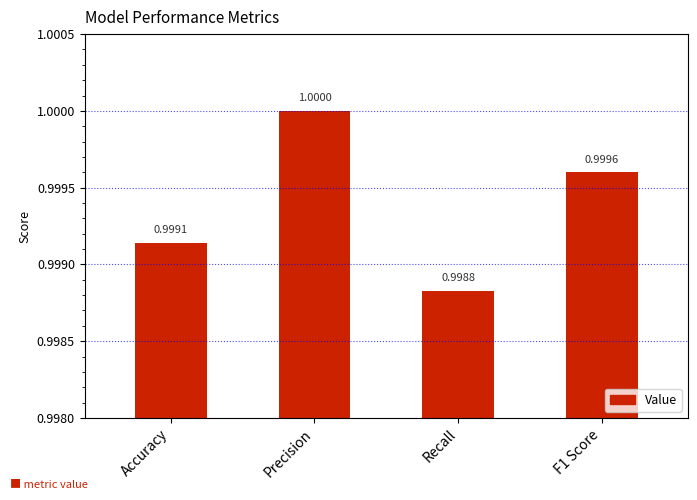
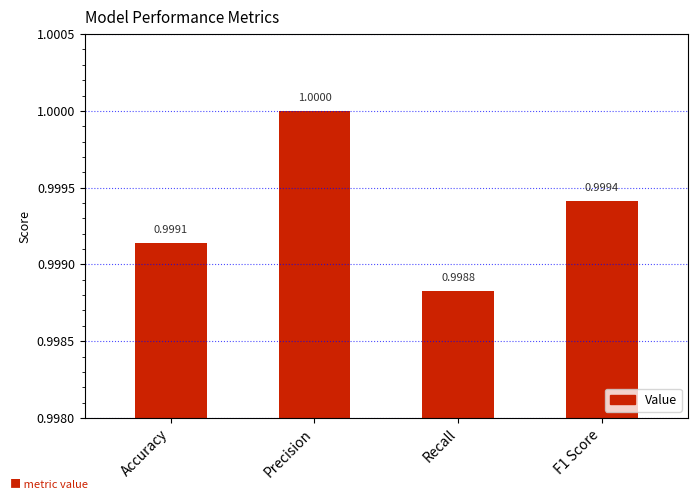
  {
    "Accuracy": 0.9991,
    "Precision": 1.0000,
    "Recall": 0.9988,
-   "F1 Score": 0.9996
+   "F1 Score": 0.9994
  }
